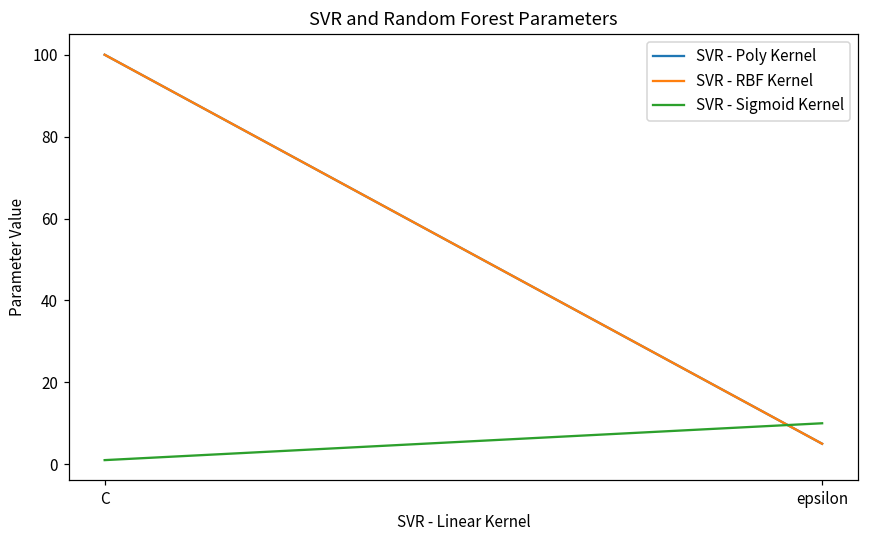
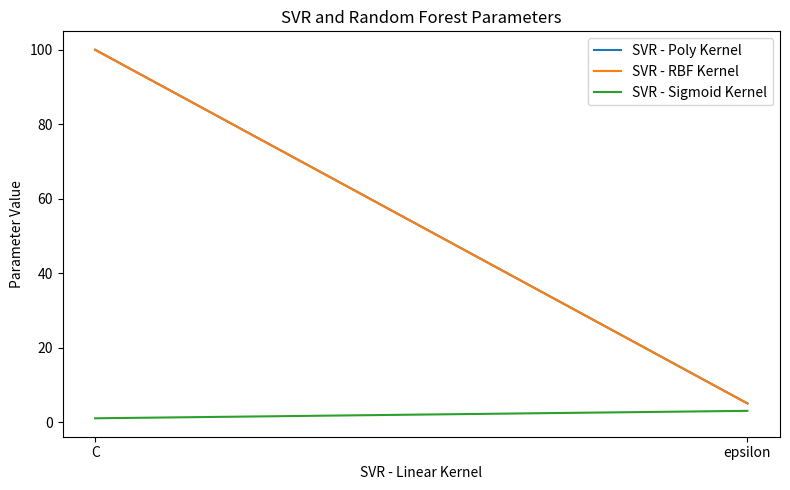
  {
    "SVR - RBF Kernel": {
      "C": 100,
      "epsilon": 5
    },
    "SVR - Sigmoid Kernel": {
      "C": 1,
-     "epsilon": 10
+     "epsilon": 3
    }
  }
